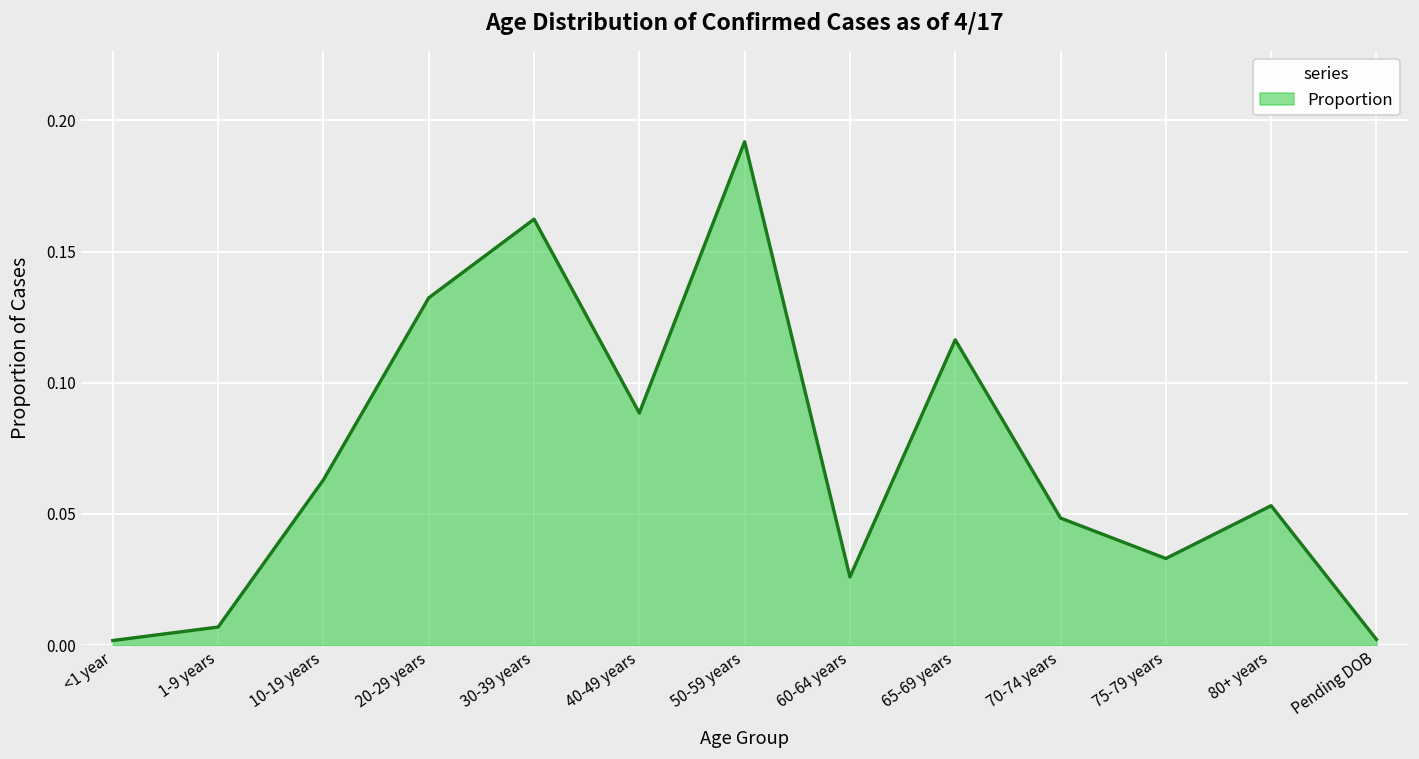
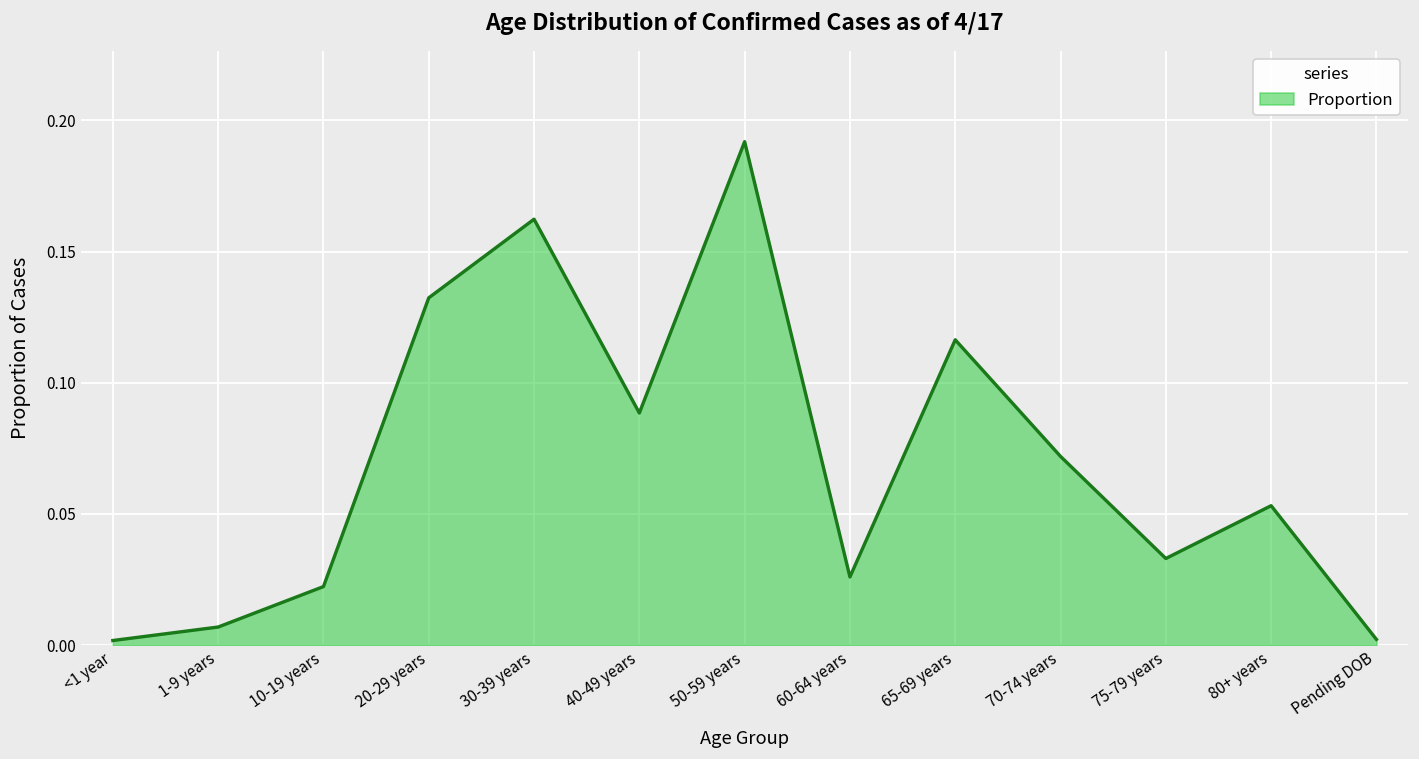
  {
    "<1 year": 0.002,
    "1-9 years": 0.007,
-   "10-19 years": 0.063,
+   "10-19 years": 0.022,
    "20-29 years": 0.132,
    "30-39 years": 0.162,
    "40-49 years": 0.088,
    "50-59 years": 0.192,
    "60-64 years": 0.026,
    "65-69 years": 0.116,
-   "70-74 years": 0.048,
+   "70-74 years": 0.072,
    "75-79 years": 0.033,
    "80+ years": 0.053,
    "Pending DOB": 0.002
  }
